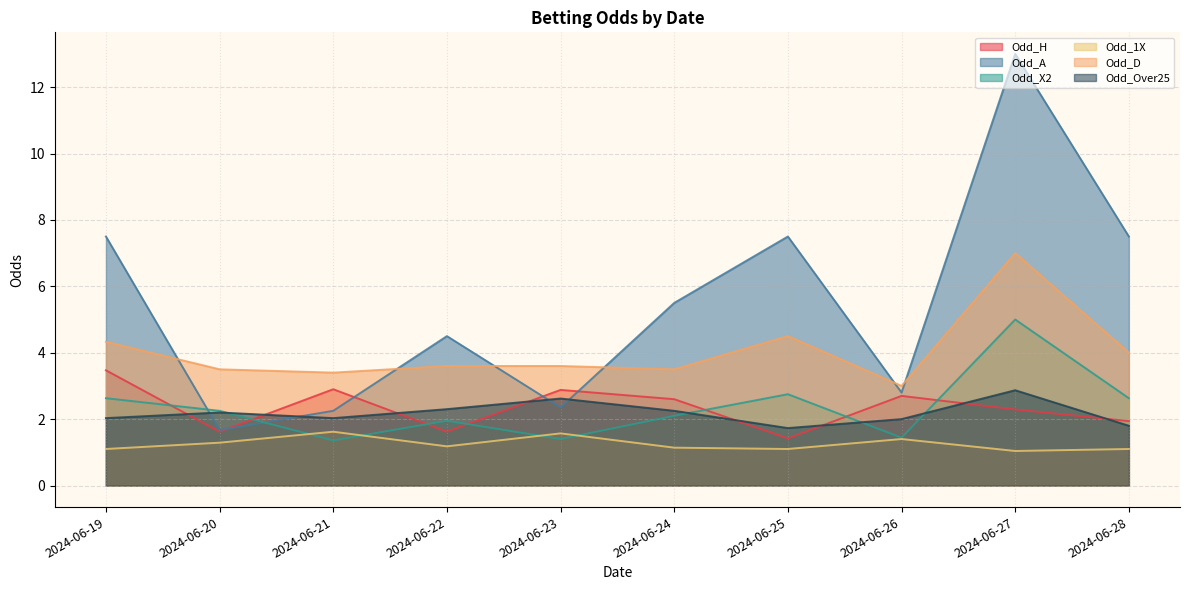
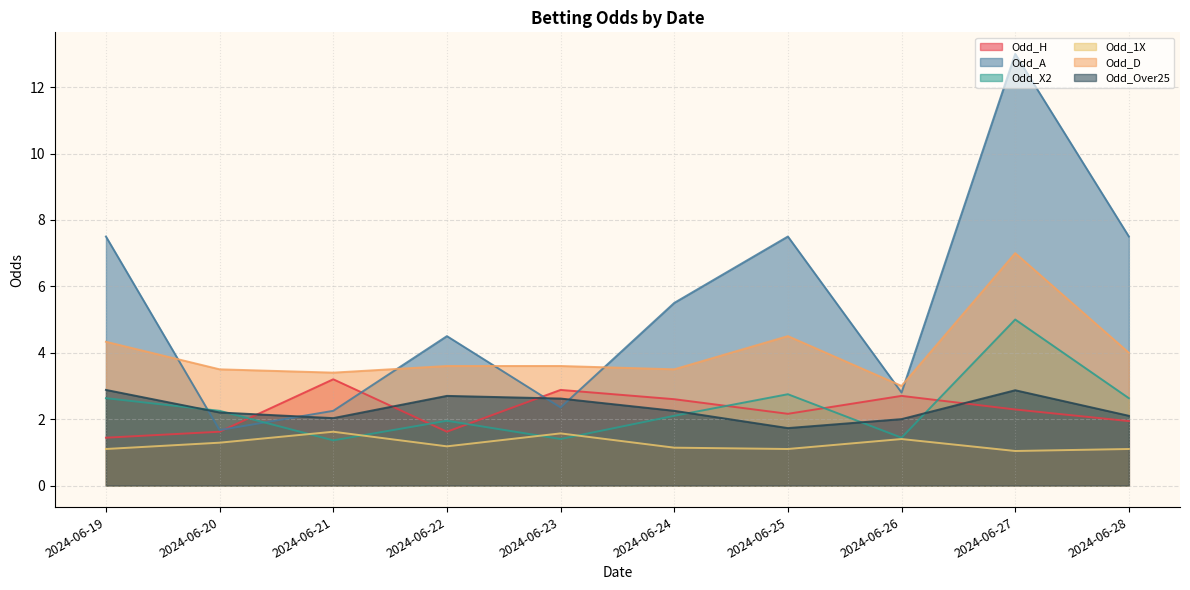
  {
    "Odd_H": {
-     "2024-06-19": 3.5,
-     "2024-06-21": 2.9,
+     "2024-06-19": 1.4,
+     "2024-06-21": 3.2,
      "2024-06-22": 1.6,
      "2024-06-23": 2.9,
      "2024-06-24": 2.6,
-     "2024-06-25": 1.4,
+     "2024-06-25": 2.2,
      "2024-06-26": 2.7,
      "2024-06-27": 2.3,
      "2024-06-28": 1.9
    },
    "Odd_Over25": {
-     "2024-06-19": 2.0,
+     "2024-06-19": 2.9,
      "2024-06-21": 2.0,
-     "2024-06-22": 2.3,
+     "2024-06-22": 2.7,
      "2024-06-23": 2.6,
      "2024-06-24": 2.3,
      "2024-06-25": 1.7,
      "2024-06-26": 2.0,
      "2024-06-27": 2.9,
-     "2024-06-28": 1.8
+     "2024-06-28": 2.1
    }
  }
